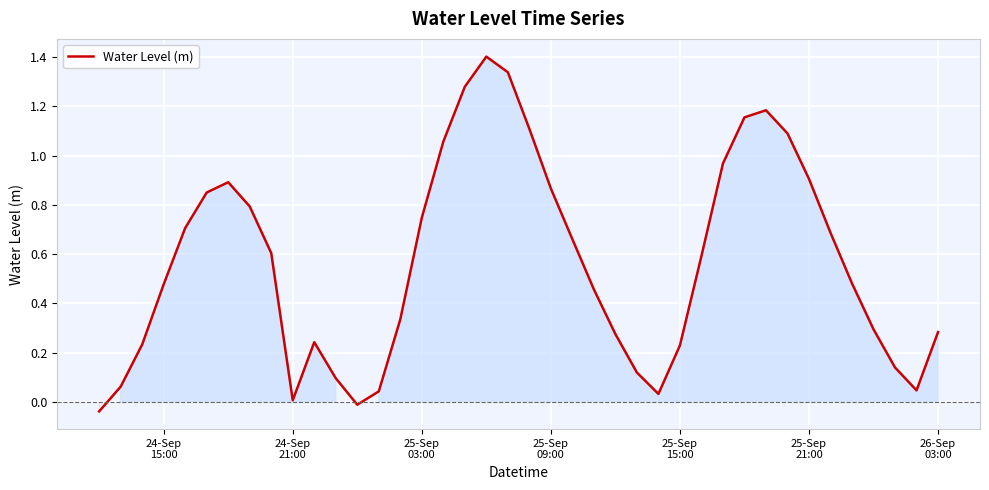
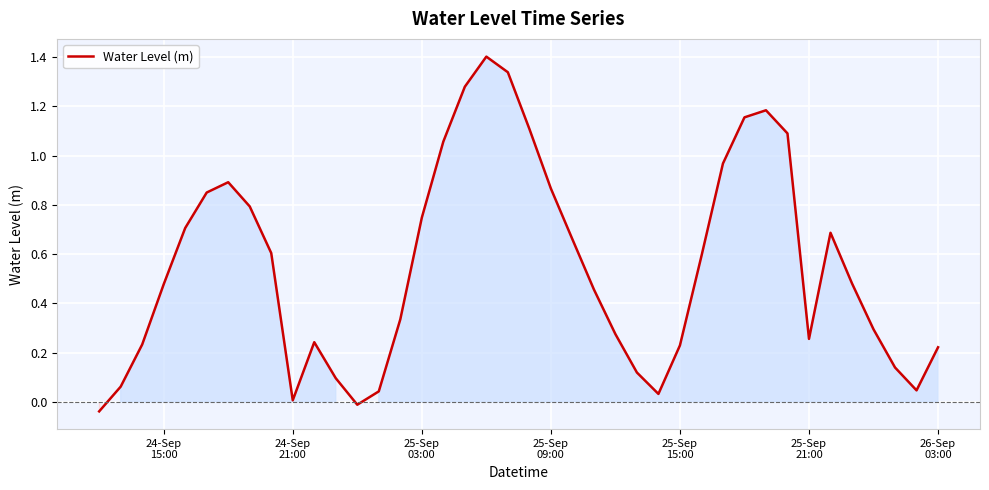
  {
    "24-Sep 15:00": 0.48,
    "24-Sep 21:00": 0.01,
    "25-Sep 03:00": 0.75,
    "25-Sep 09:00": 0.87,
    "25-Sep 15:00": 0.23,
-   "25-Sep 21:00": 0.91,
-   "26-Sep 03:00": 0.28
+   "25-Sep 21:00": 0.26,
+   "26-Sep 03:00": 0.22
  }
